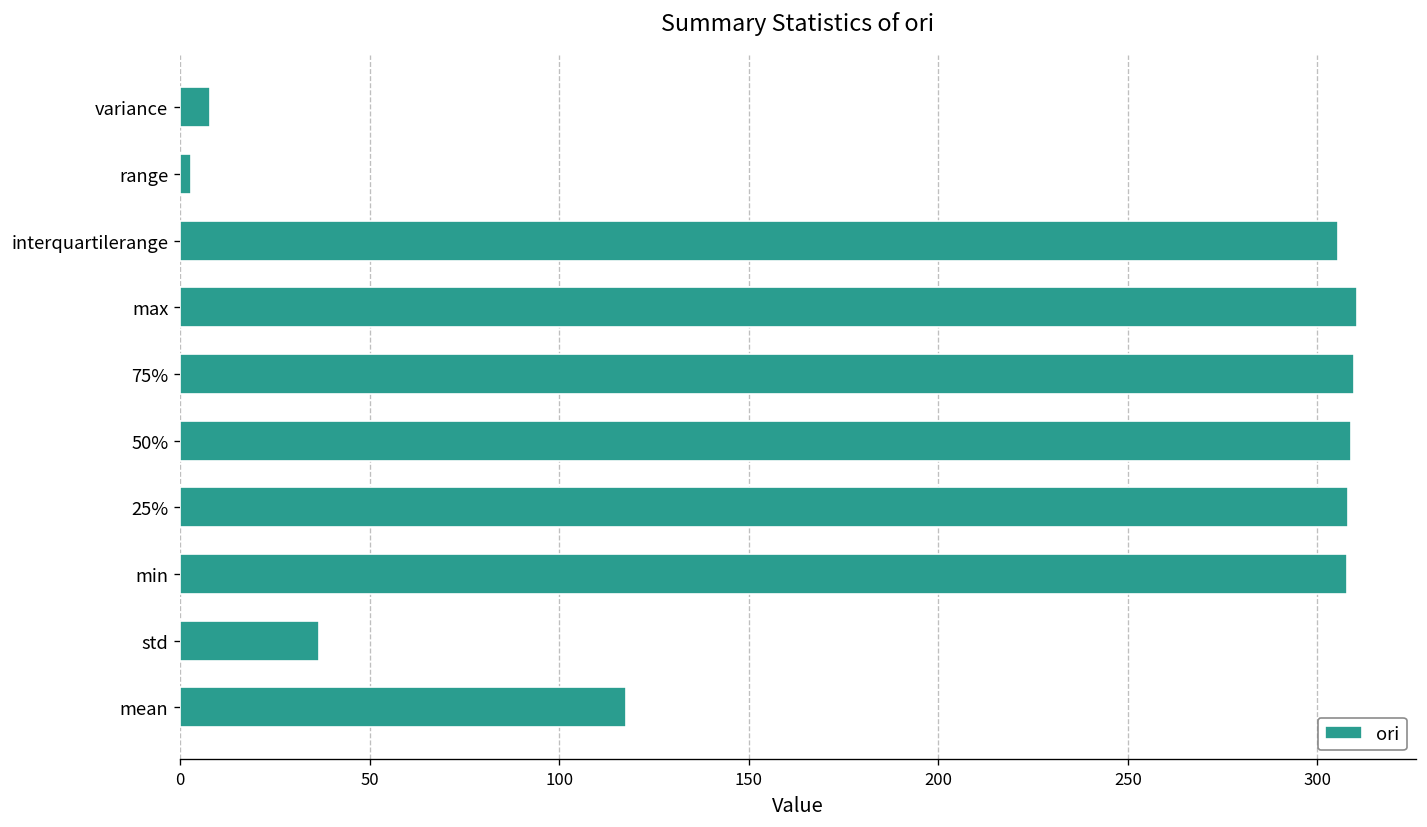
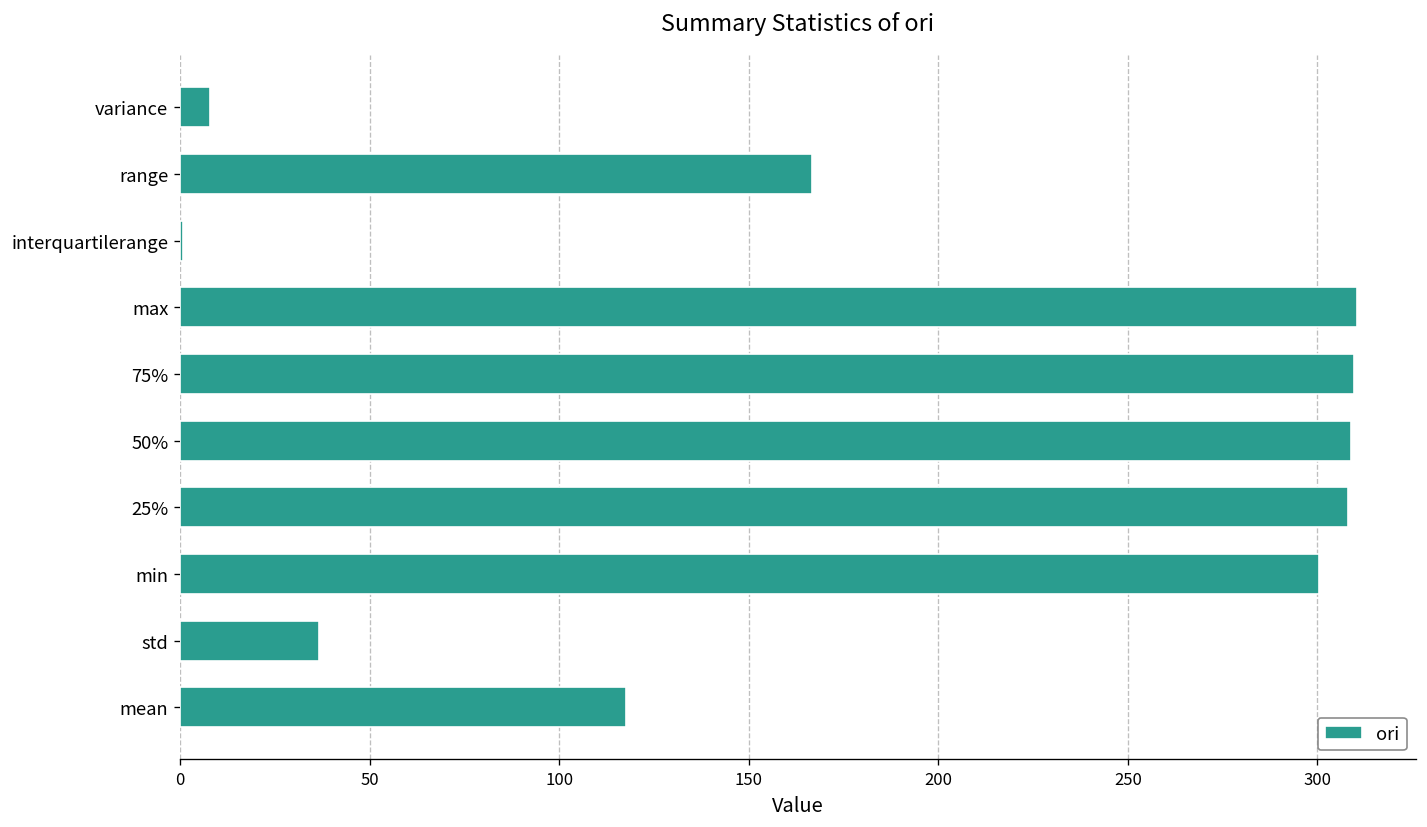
  {
    "variance": 8,
-   "range": 3,
-   "interquartilerange": 305,
+   "range": 167,
+   "interquartilerange": 1,
    "max": 310,
    "75%": 310,
    "50%": 309,
    "25%": 308,
-   "min": 308,
+   "min": 300,
    "std": 37,
    "mean": 118
  }
